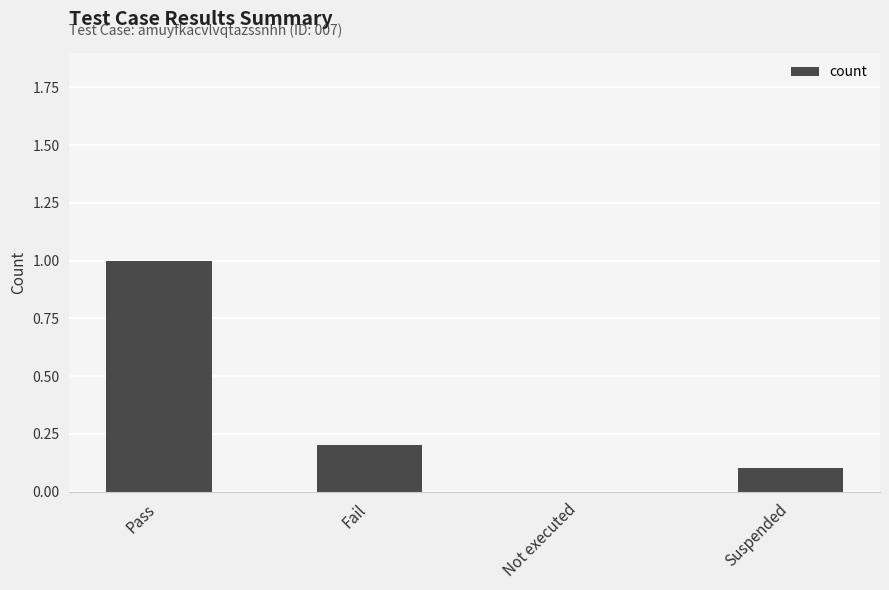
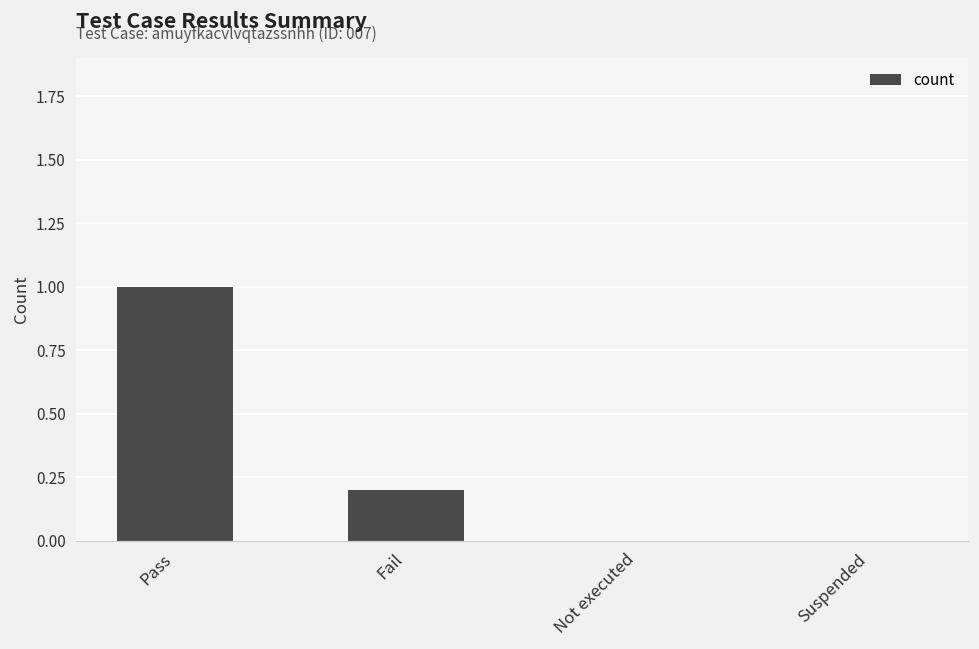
  {
    "Pass": 1.0,
    "Fail": 0.2,
    "Not executed": 0.0,
-   "Suspended": 0.1
+   "Suspended": 0.0
  }
